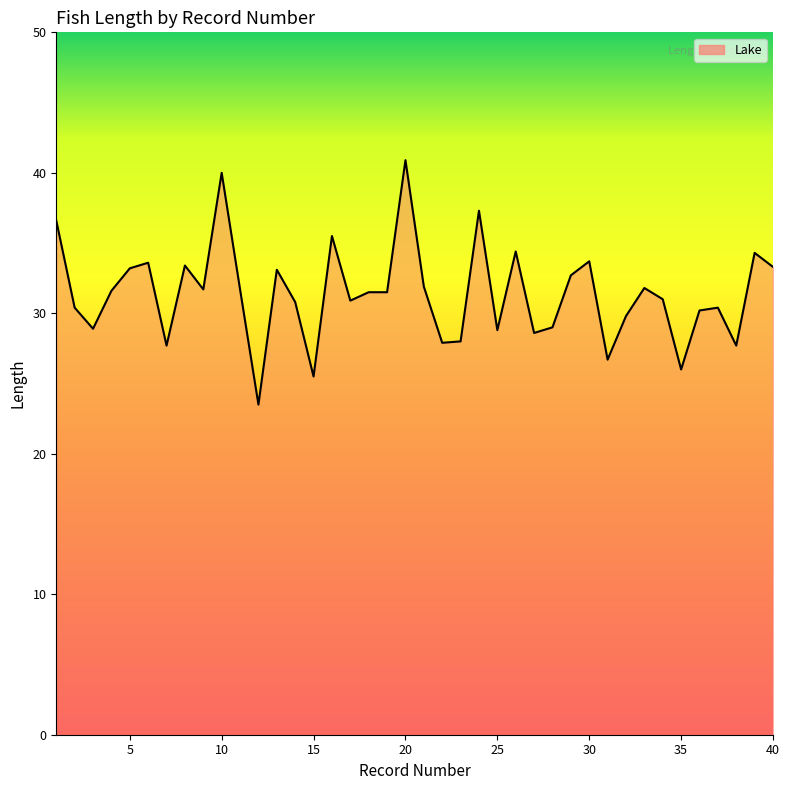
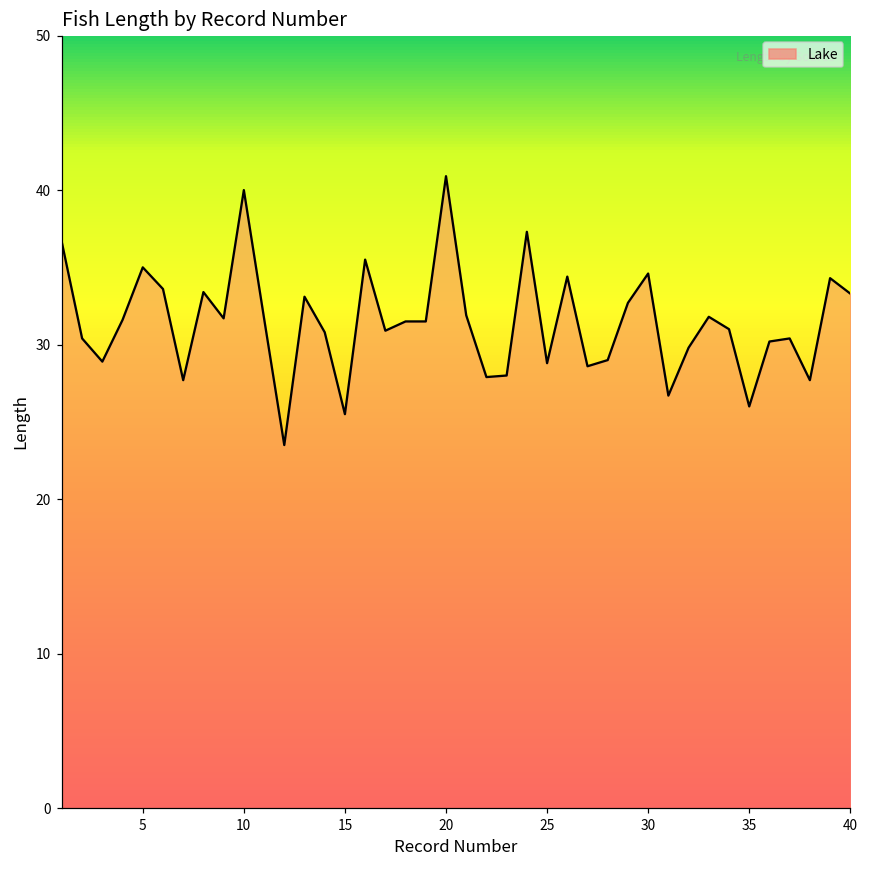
  {
-   "5": 33.2,
+   "5": 35.0,
    "10": 40.0,
    "15": 25.5,
    "20": 40.9,
    "25": 28.8,
-   "30": 33.7,
+   "30": 34.6,
    "35": 26.0,
    "40": 33.3
  }
